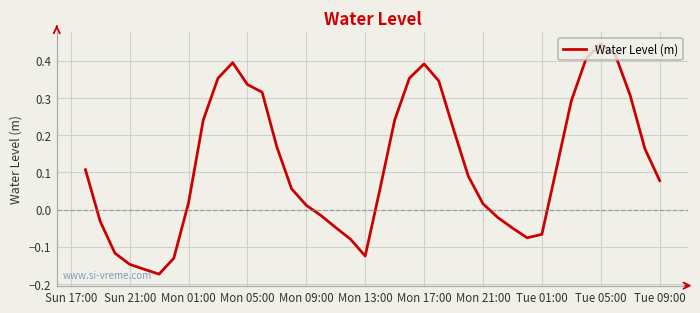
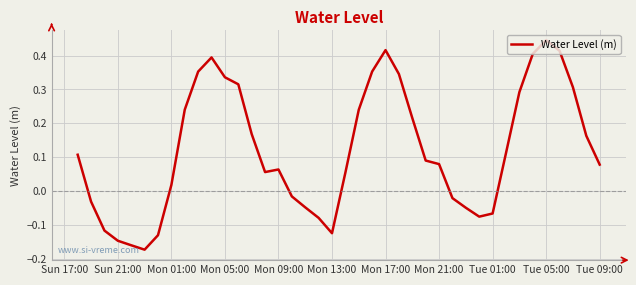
  {
    "Sun 21:00": -0.15,
    "Mon 01:00": 0.02,
    "Mon 05:00": 0.34,
-   "Mon 09:00": 0.01,
+   "Mon 09:00": 0.06,
    "Mon 13:00": -0.12,
-   "Mon 17:00": 0.39,
-   "Mon 21:00": 0.02,
+   "Mon 17:00": 0.42,
+   "Mon 21:00": 0.08,
    "Tue 01:00": -0.07,
    "Tue 09:00": 0.08
  }
